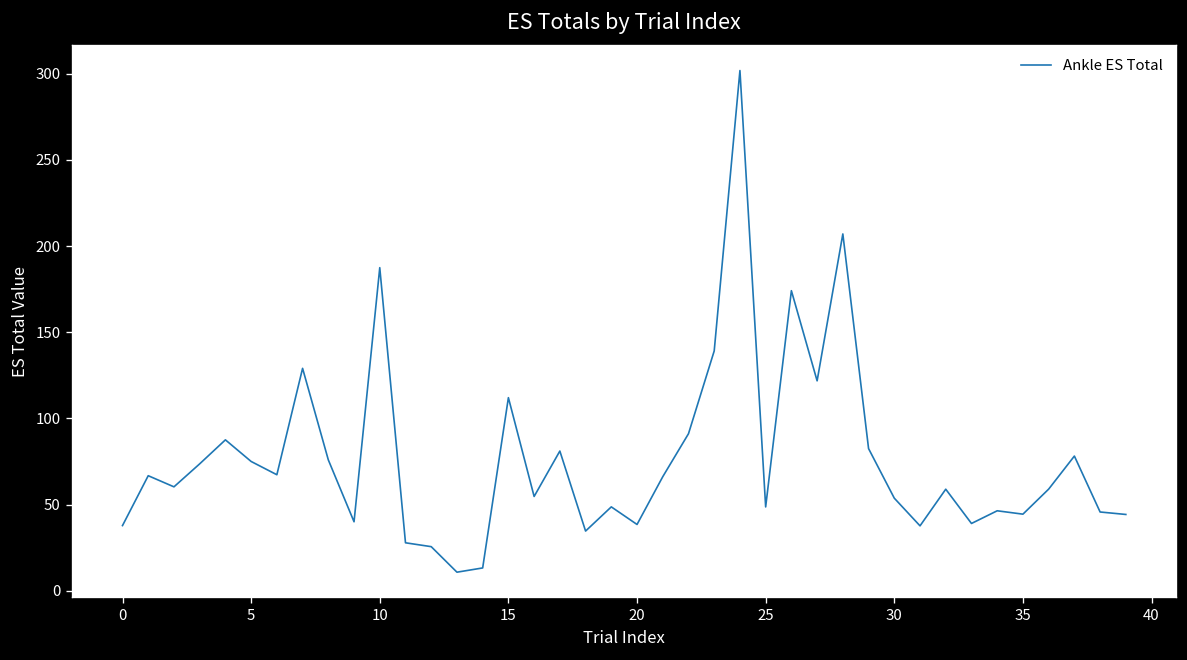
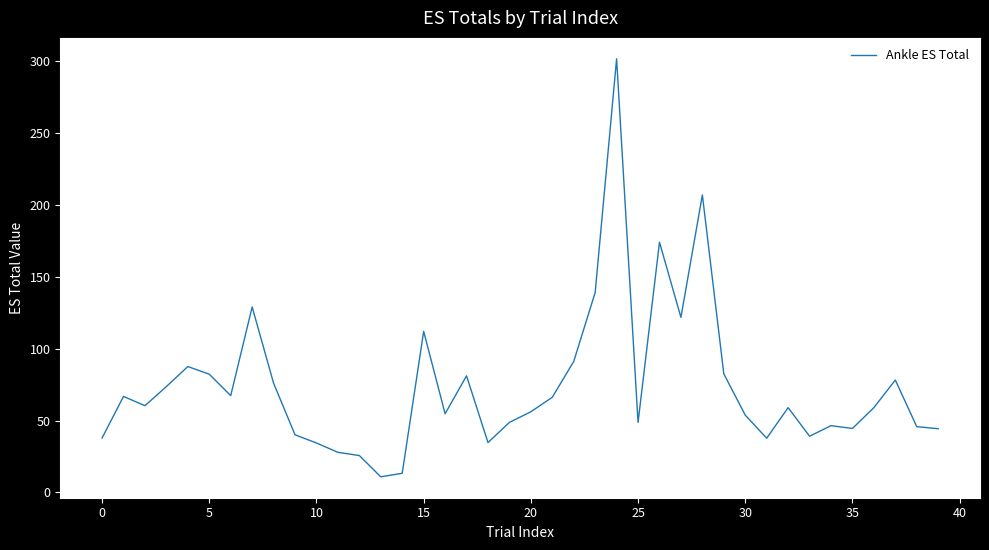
  {
    "0": 38,
-   "5": 75,
-   "10": 187,
+   "5": 82,
+   "10": 34,
    "15": 112,
-   "20": 38,
+   "20": 56,
    "25": 49,
    "30": 54,
    "35": 44
  }
